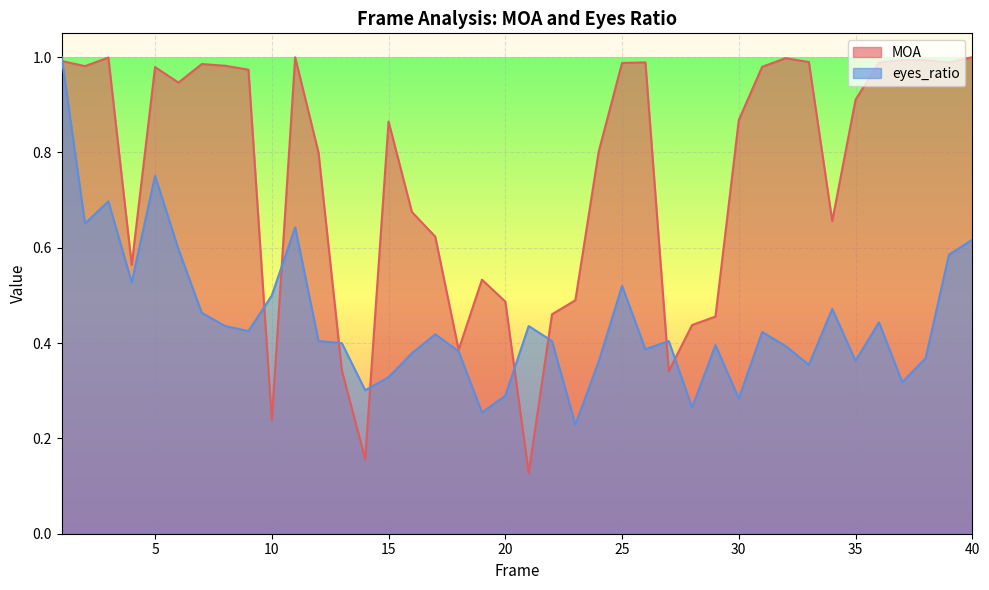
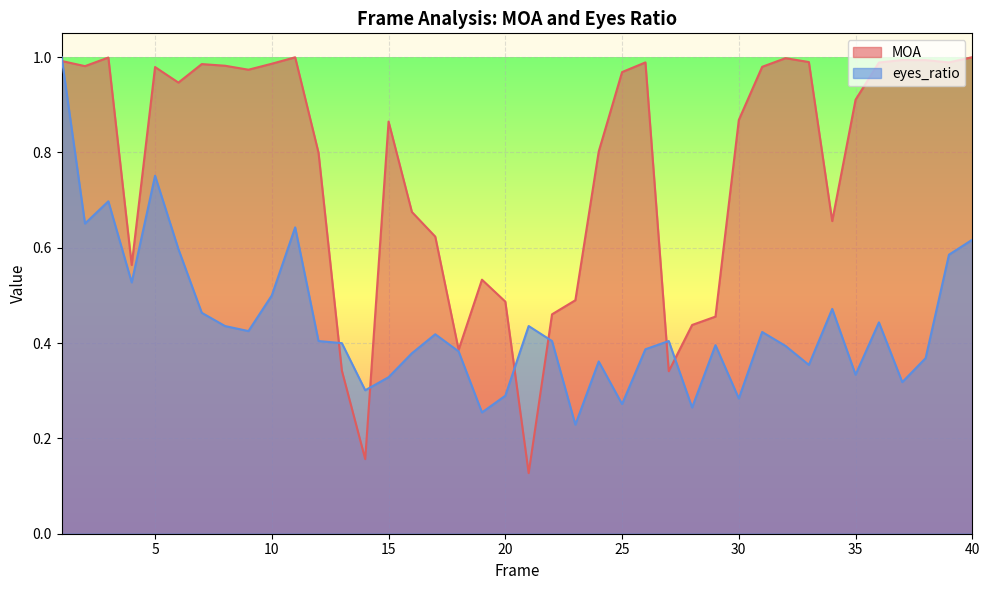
  {
    "MOA": {
      "5": 0.98,
-     "10": 0.24,
+     "10": 0.99,
      "15": 0.86,
      "20": 0.49,
-     "25": 0.99,
+     "25": 0.97,
      "30": 0.87,
      "35": 0.91,
      "40": 1.00
    },
    "eyes_ratio": {
      "5": 0.75,
      "10": 0.50,
      "15": 0.33,
      "20": 0.29,
-     "25": 0.52,
+     "25": 0.27,
      "30": 0.28,
-     "35": 0.36,
+     "35": 0.33,
      "40": 0.62
    }
  }
